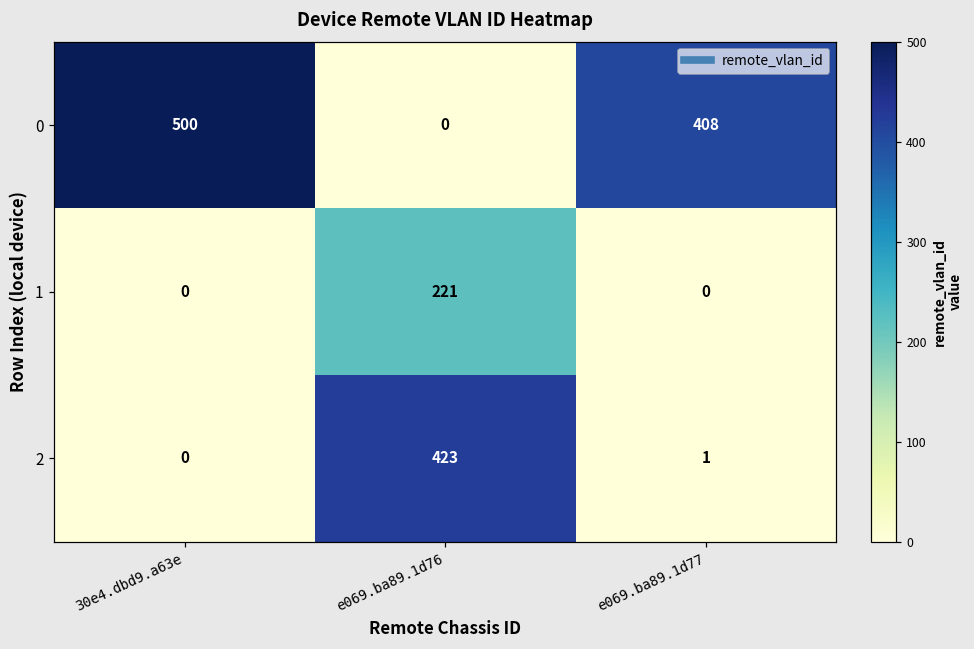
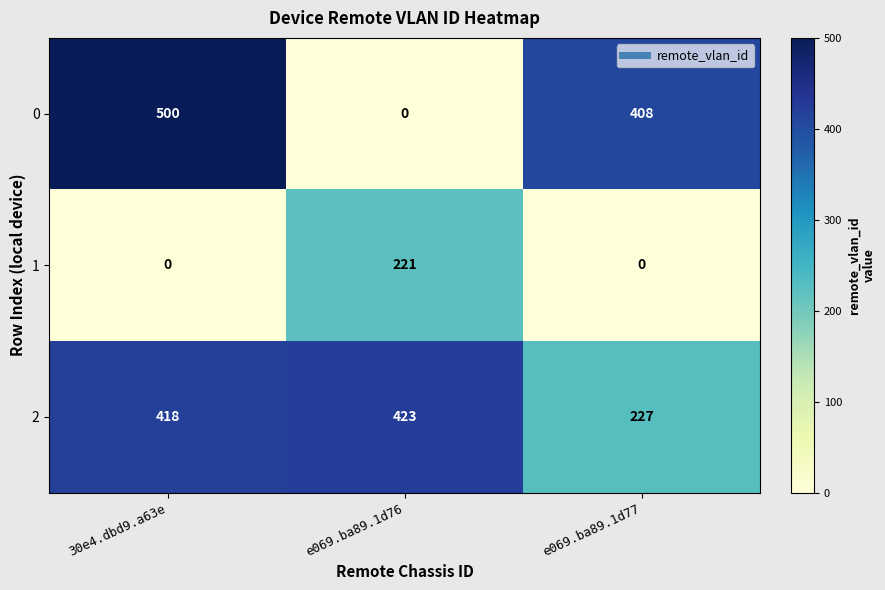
  {
    "0": {
      "30e4.dbd9.a63e": 500,
      "e069.ba89.1d76": 0,
      "e069.ba89.1d77": 408
    },
    "1": {
      "30e4.dbd9.a63e": 0,
      "e069.ba89.1d76": 221,
      "e069.ba89.1d77": 0
    },
    "2": {
-     "30e4.dbd9.a63e": 0,
+     "30e4.dbd9.a63e": 418,
      "e069.ba89.1d76": 423,
-     "e069.ba89.1d77": 1
+     "e069.ba89.1d77": 227
    }
  }
